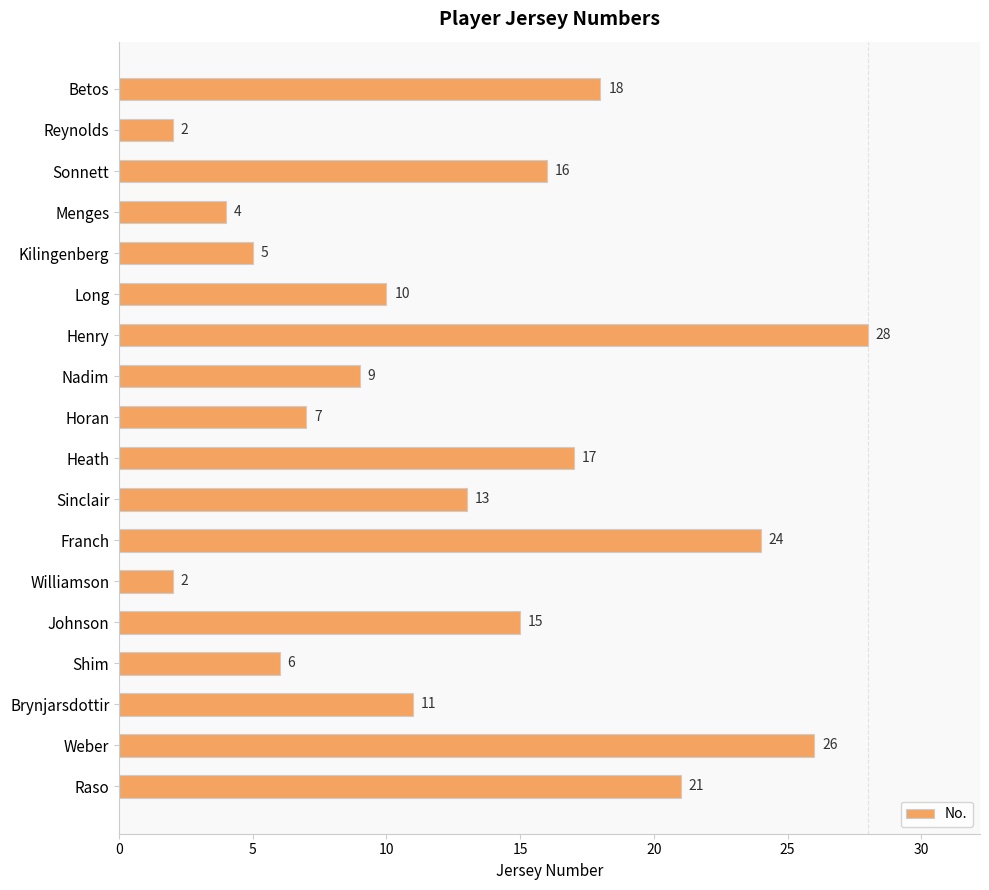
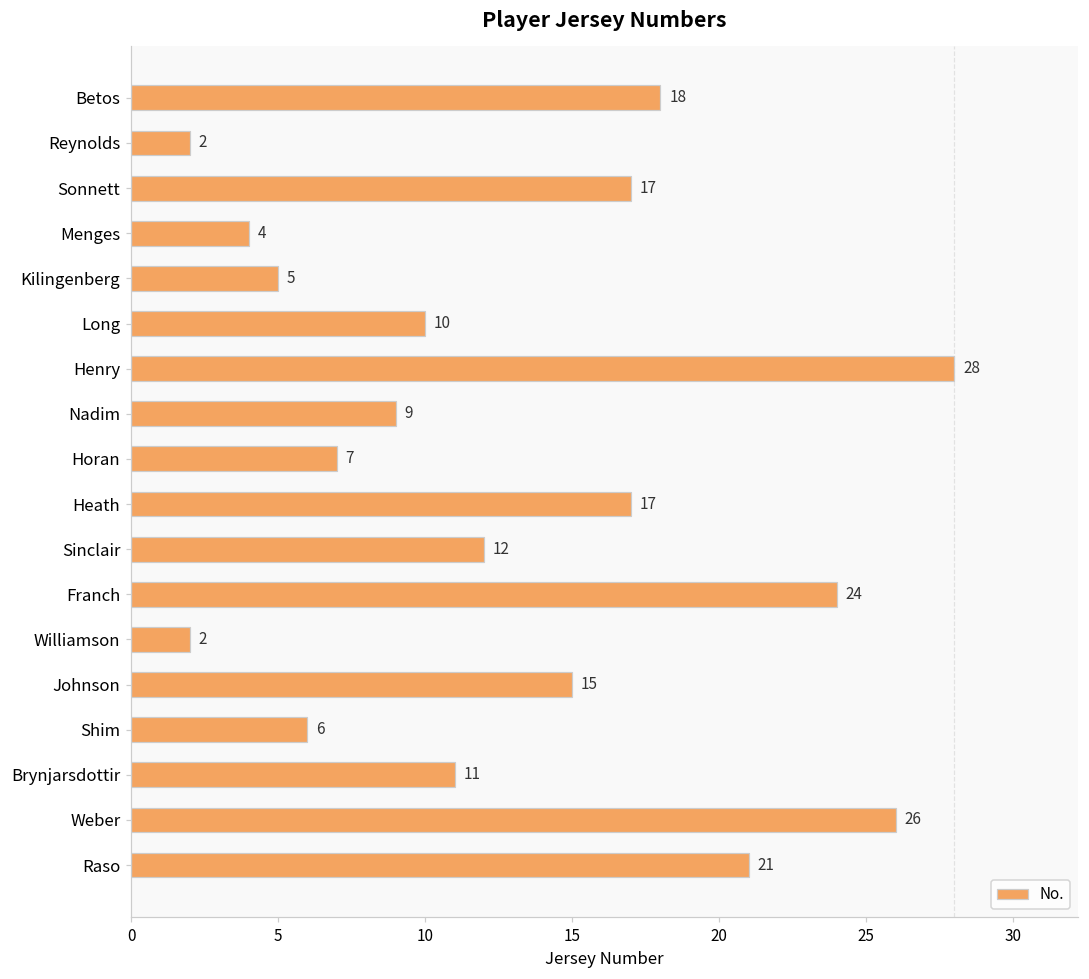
  {
    "Betos": 18,
    "Reynolds": 2,
-   "Sonnett": 16,
+   "Sonnett": 17,
    "Menges": 4,
    "Kilingenberg": 5,
    "Long": 10,
    "Henry": 28,
    "Nadim": 9,
    "Horan": 7,
    "Heath": 17,
-   "Sinclair": 13,
+   "Sinclair": 12,
    "Franch": 24,
    "Williamson": 2,
    "Johnson": 15,
    "Shim": 6,
    "Brynjarsdottir": 11,
    "Weber": 26,
    "Raso": 21
  }
